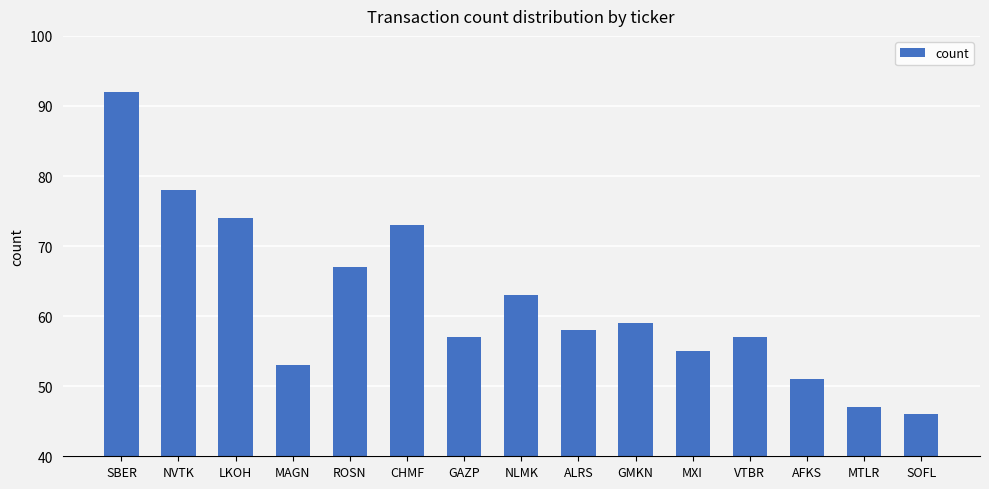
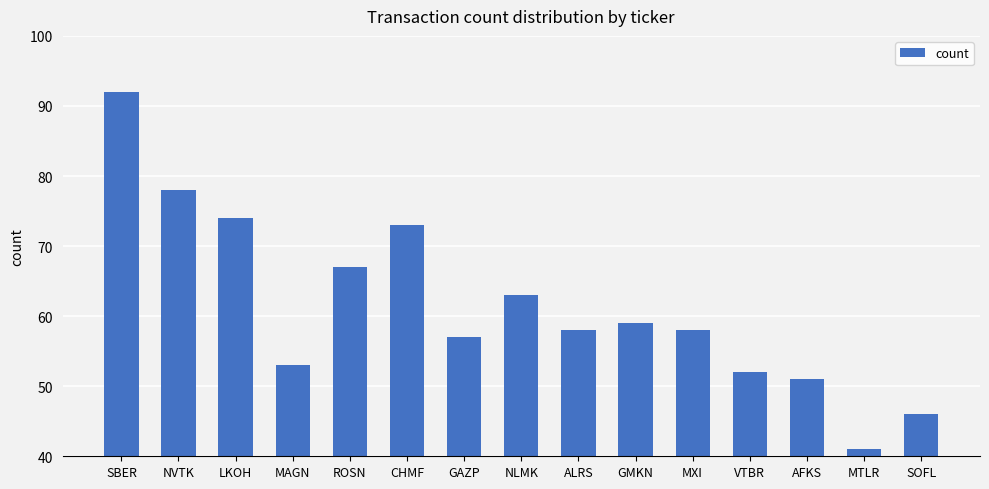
  {
    "SBER": 92,
    "NVTK": 78,
    "LKOH": 74,
    "MAGN": 53,
    "ROSN": 67,
    "CHMF": 73,
    "GAZP": 57,
    "NLMK": 63,
    "ALRS": 58,
    "GMKN": 59,
-   "MXI": 55,
-   "VTBR": 57,
+   "MXI": 58,
+   "VTBR": 52,
    "AFKS": 51,
-   "MTLR": 47,
+   "MTLR": 41,
    "SOFL": 46
  }
